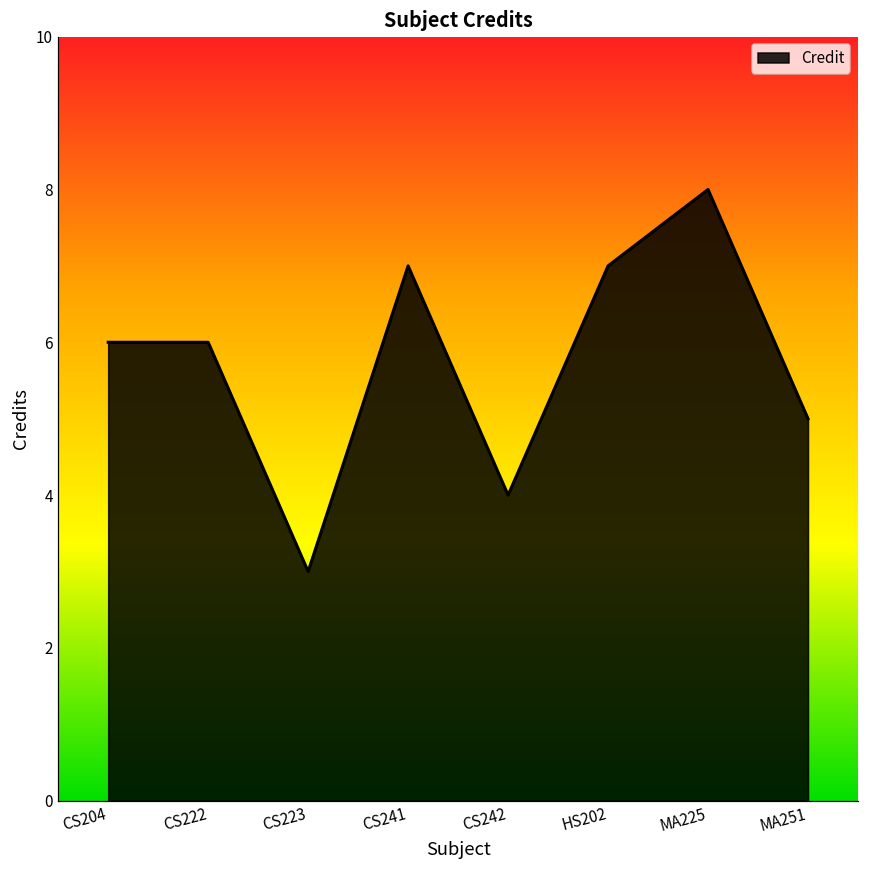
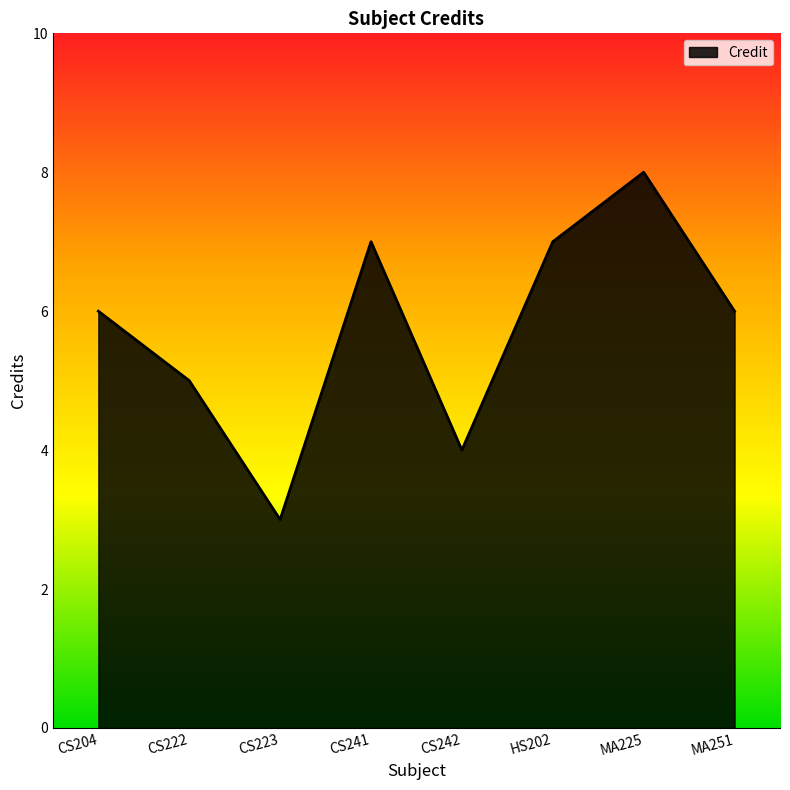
  {
    "CS204": 6,
-   "CS222": 6,
+   "CS222": 5,
    "CS223": 3,
    "CS241": 7,
    "CS242": 4,
    "HS202": 7,
    "MA225": 8,
-   "MA251": 5
+   "MA251": 6
  }
